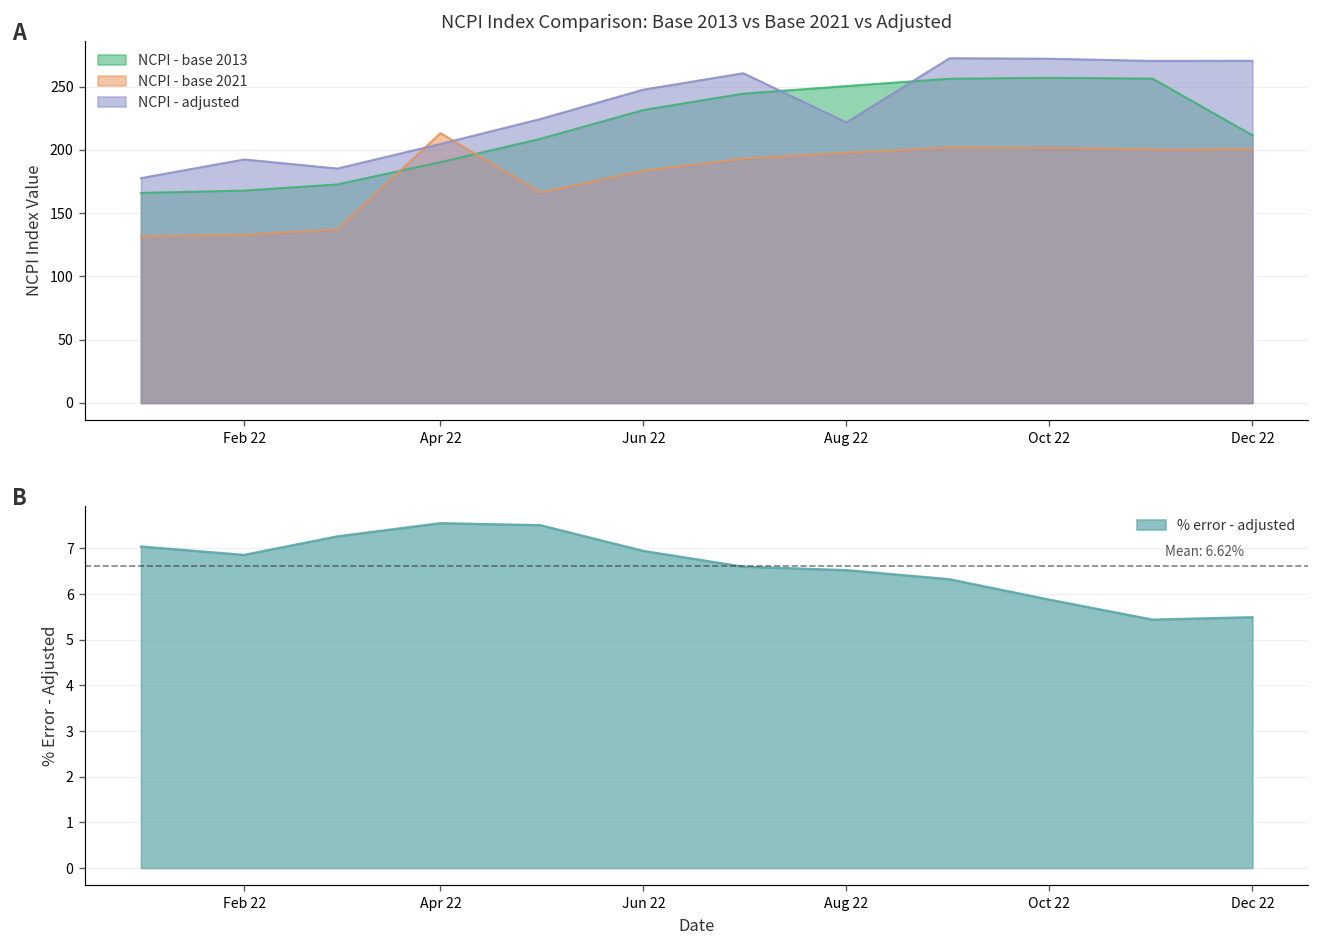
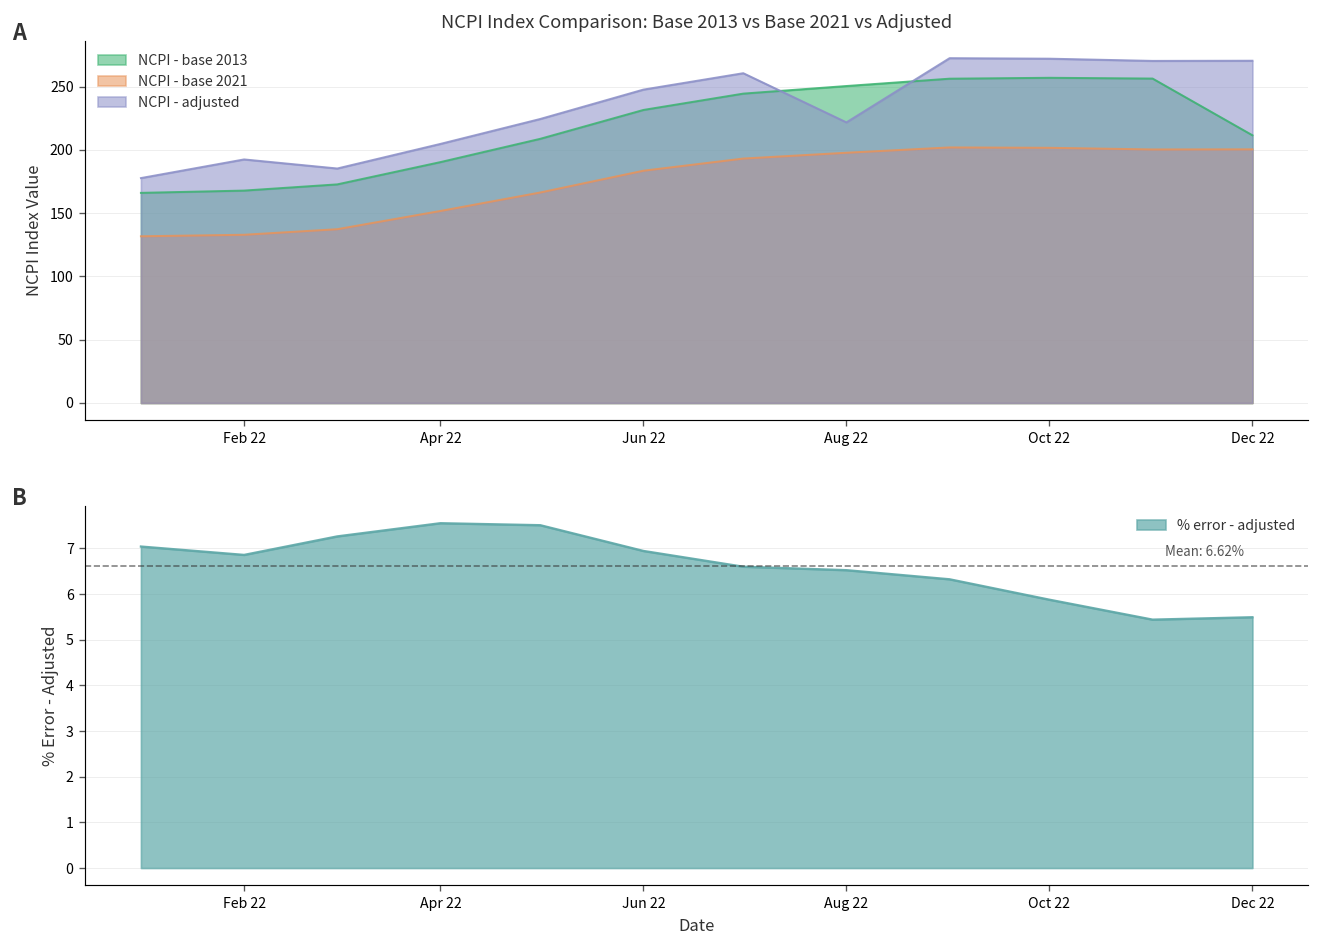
  {
    "NCPI Index Comparison: Base 2013 vs Base 2021 vs Adjusted": {
      "NCPI - base 2013": {
        "Feb 22": 168,
        "Apr 22": 190,
        "Jun 22": 232,
        "Aug 22": 250,
        "Oct 22": 257,
        "Dec 22": 212
      },
      "NCPI - base 2021": {
        "Feb 22": 133,
-       "Apr 22": 213,
+       "Apr 22": 152,
        "Jun 22": 184,
        "Aug 22": 198,
        "Oct 22": 202,
        "Dec 22": 200
      },
      "NCPI - adjusted": {
        "Feb 22": 192,
        "Apr 22": 205,
        "Jun 22": 248,
        "Aug 22": 222,
        "Oct 22": 272,
        "Dec 22": 270
      }
    }
  }
